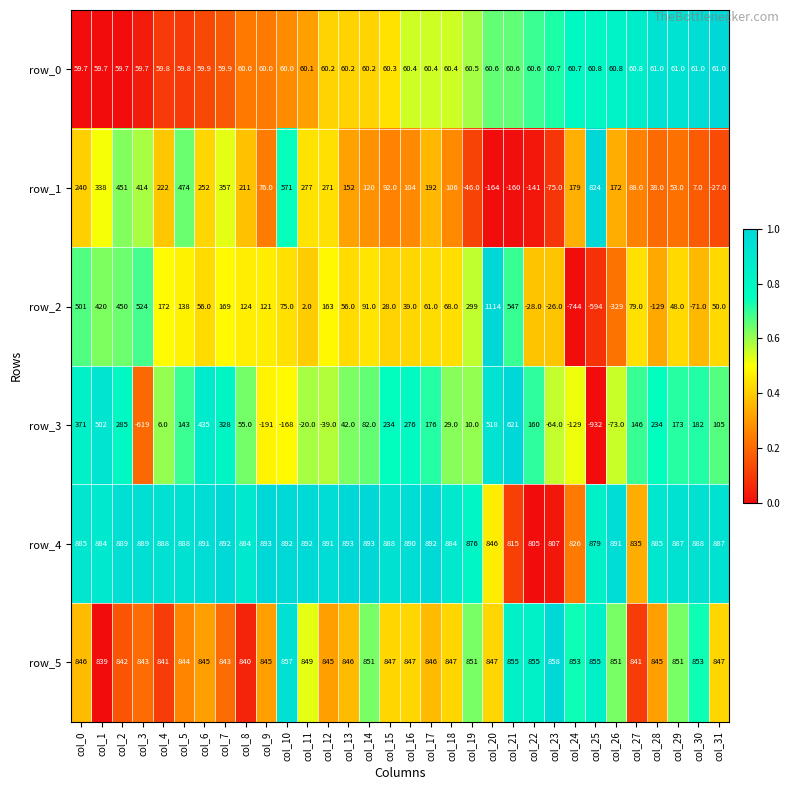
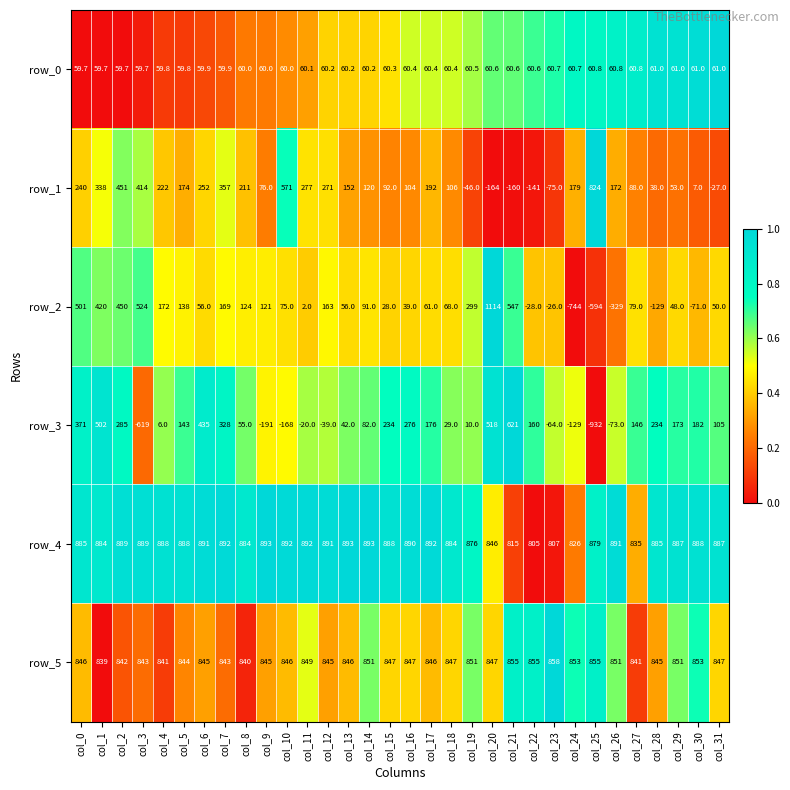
  {
    "row_0": {
      "col_0": 59.7,
      "col_1": 59.7,
      "col_2": 59.7,
      "col_3": 59.7,
      "col_4": 59.8,
      "col_5": 59.8,
      "col_6": 59.9,
      "col_7": 59.9,
      "col_8": 60.0,
      "col_9": 60.0,
      "col_10": 60.0,
      "col_11": 60.1,
      "col_12": 60.2,
      "col_13": 60.2,
      "col_14": 60.2,
      "col_15": 60.3,
      "col_16": 60.4,
      "col_17": 60.4,
      "col_18": 60.4,
      "col_19": 60.5,
      "col_20": 60.6,
      "col_21": 60.6,
      "col_22": 60.6,
      "col_23": 60.7,
      "col_24": 60.7,
      "col_25": 60.8,
      "col_26": 60.8,
      "col_27": 60.8,
      "col_28": 61.0,
      "col_29": 61.0,
      "col_30": 61.0,
      "col_31": 61.0
    },
    "row_1": {
      "col_0": 240,
      "col_1": 338,
      "col_2": 451,
      "col_3": 414,
      "col_4": 222,
-     "col_5": 474,
+     "col_5": 174,
      "col_6": 252,
      "col_7": 357,
      "col_8": 211,
      "col_9": 76.0,
      "col_10": 571,
      "col_11": 277,
      "col_12": 271,
      "col_13": 152,
      "col_14": 120,
      "col_15": 92.0,
      "col_16": 104,
      "col_17": 192,
      "col_18": 106,
      "col_19": -46.0,
      "col_20": -164,
      "col_21": -160,
      "col_22": -141,
      "col_23": -75.0,
      "col_24": 179,
      "col_25": 824,
      "col_26": 172,
      "col_27": 88.0,
      "col_28": 38.0,
      "col_29": 53.0,
      "col_30": 7.0,
      "col_31": -27.0
    },
    "row_2": {
      "col_0": 501,
      "col_1": 420,
      "col_2": 450,
      "col_3": 524,
      "col_4": 172,
      "col_5": 138,
      "col_6": 56.0,
      "col_7": 169,
      "col_8": 124,
      "col_9": 121,
      "col_10": 75.0,
      "col_11": 2.0,
      "col_12": 163,
      "col_13": 56.0,
      "col_14": 91.0,
      "col_15": 28.0,
      "col_16": 39.0,
      "col_17": 61.0,
      "col_18": 68.0,
      "col_19": 299,
      "col_20": 1114,
      "col_21": 547,
      "col_22": -28.0,
      "col_23": -26.0,
      "col_24": -744,
      "col_25": -594,
      "col_26": -329,
      "col_27": 79.0,
      "col_28": -129,
      "col_29": 48.0,
      "col_30": -71.0,
      "col_31": 50.0
    },
    "row_3": {
      "col_0": 371,
      "col_1": 502,
      "col_2": 285,
      "col_3": -619,
      "col_4": 6.0,
      "col_5": 143,
      "col_6": 435,
      "col_7": 328,
      "col_8": 55.0,
      "col_9": -191,
      "col_10": -168,
      "col_11": -20.0,
      "col_12": -39.0,
      "col_13": 42.0,
      "col_14": 82.0,
      "col_15": 234,
      "col_16": 276,
      "col_17": 176,
      "col_18": 29.0,
      "col_19": 10.0,
      "col_20": 518,
      "col_21": 621,
      "col_22": 160,
      "col_23": -64.0,
      "col_24": -129,
      "col_25": -932,
      "col_26": -73.0,
      "col_27": 146,
      "col_28": 234,
      "col_29": 173,
      "col_30": 182,
      "col_31": 105
    },
    "row_4": {
      "col_0": 885,
      "col_1": 884,
      "col_2": 889,
      "col_3": 889,
      "col_4": 888,
      "col_5": 888,
      "col_6": 891,
      "col_7": 892,
      "col_8": 884,
      "col_9": 893,
      "col_10": 892,
      "col_11": 892,
      "col_12": 891,
      "col_13": 893,
      "col_14": 893,
      "col_15": 888,
      "col_16": 890,
      "col_17": 892,
      "col_18": 884,
      "col_19": 876,
      "col_20": 846,
      "col_21": 815,
      "col_22": 805,
      "col_23": 807,
      "col_24": 826,
      "col_25": 879,
      "col_26": 891,
      "col_27": 835,
      "col_28": 885,
      "col_29": 887,
      "col_30": 888,
      "col_31": 887
    },
    "row_5": {
      "col_0": 846,
      "col_1": 839,
      "col_2": 842,
      "col_3": 843,
      "col_4": 841,
      "col_5": 844,
      "col_6": 845,
      "col_7": 843,
      "col_8": 840,
      "col_9": 845,
-     "col_10": 857,
+     "col_10": 846,
      "col_11": 849,
      "col_12": 845,
      "col_13": 846,
      "col_14": 851,
      "col_15": 847,
      "col_16": 847,
      "col_17": 846,
      "col_18": 847,
      "col_19": 851,
      "col_20": 847,
      "col_21": 855,
      "col_22": 855,
      "col_23": 858,
      "col_24": 853,
      "col_25": 855,
      "col_26": 851,
      "col_27": 841,
      "col_28": 845,
      "col_29": 851,
      "col_30": 853,
      "col_31": 847
    }
  }
